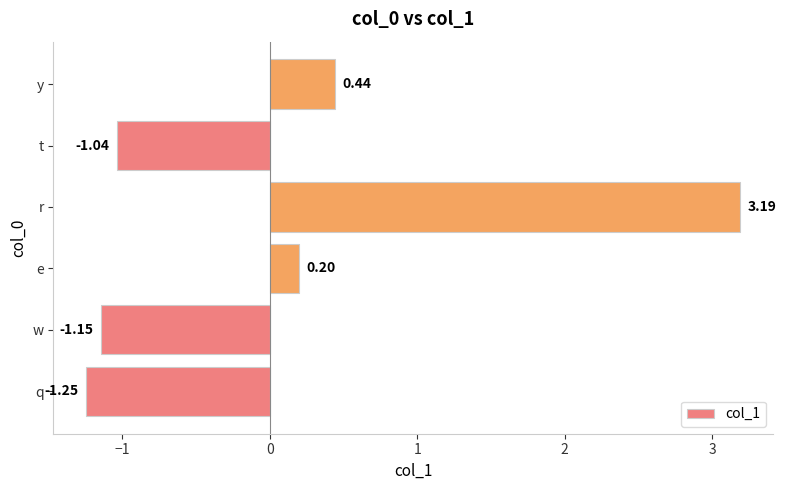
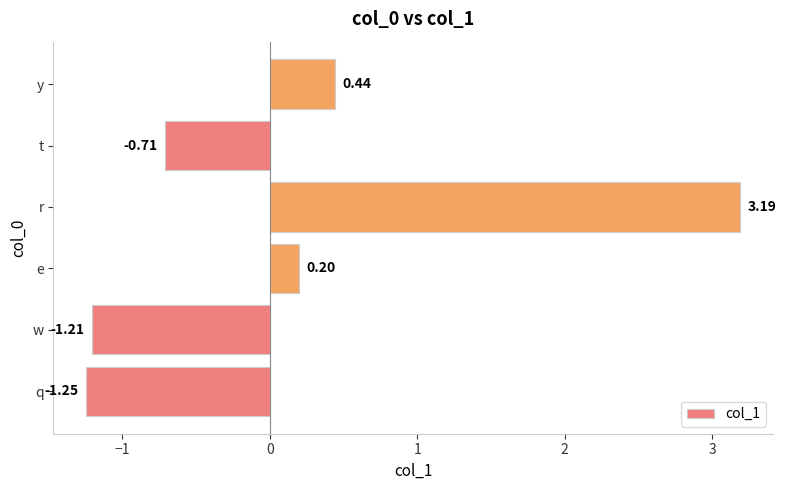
  {
    "y": 0.44,
-   "t": -1.04,
+   "t": -0.71,
    "r": 3.19,
    "e": 0.20,
-   "w": -1.15,
+   "w": -1.21,
    "q": -1.25
  }
